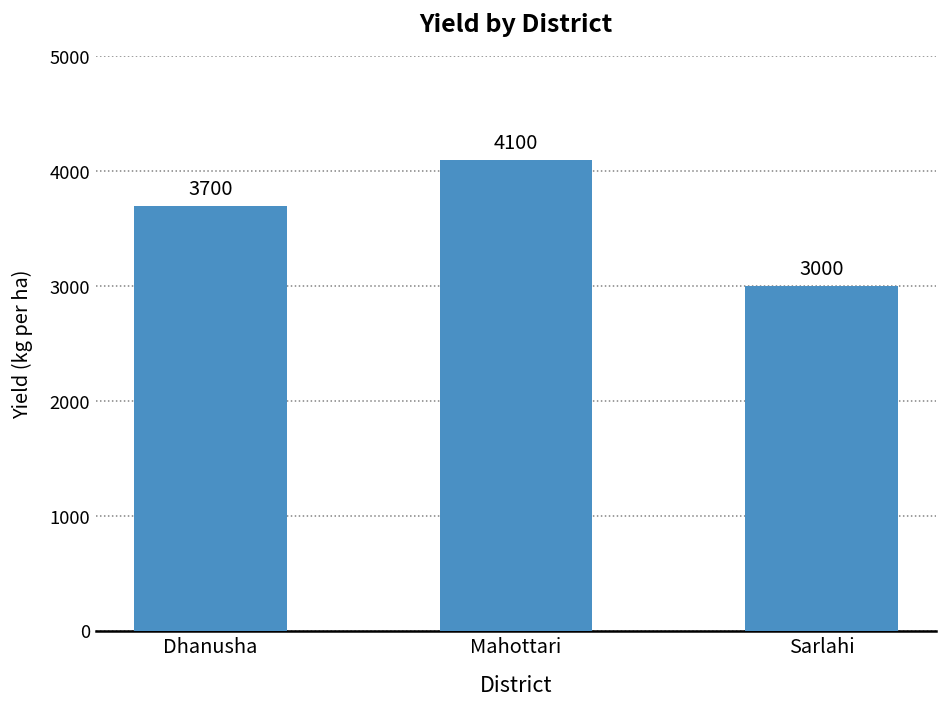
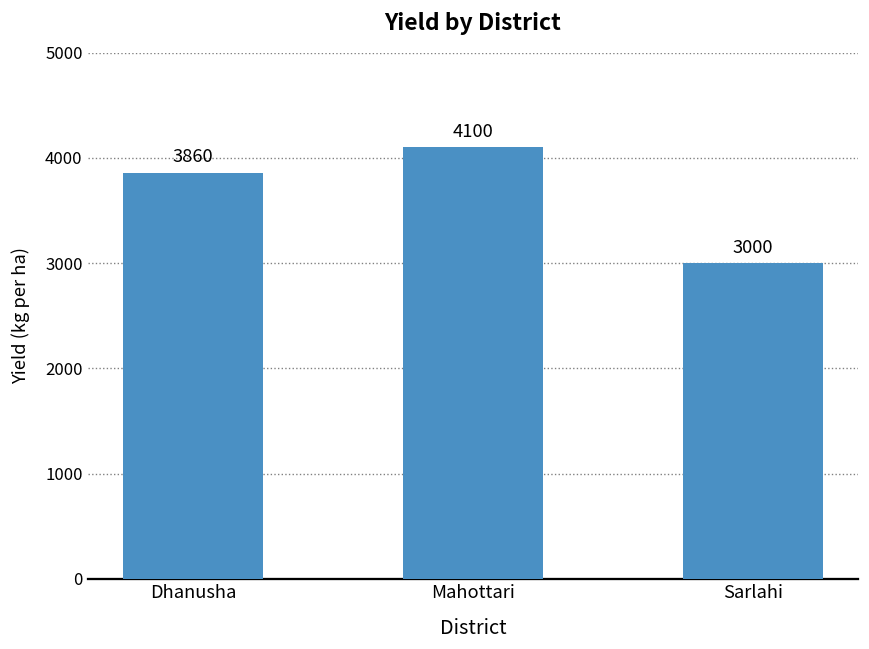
  {
-   "Dhanusha": 3700,
+   "Dhanusha": 3860,
    "Mahottari": 4100,
    "Sarlahi": 3000
  }
